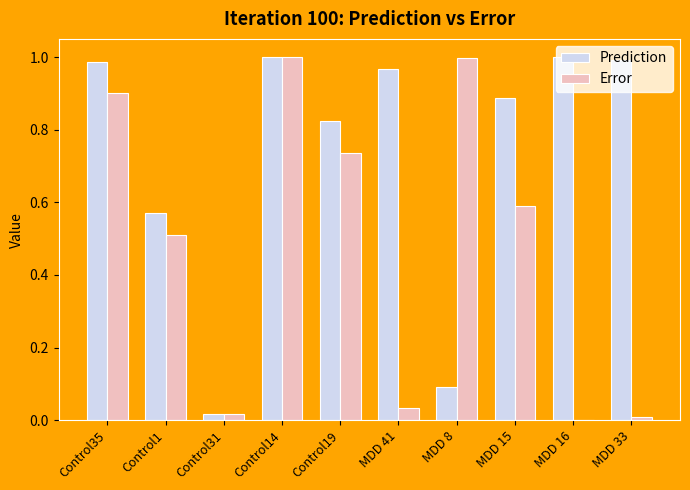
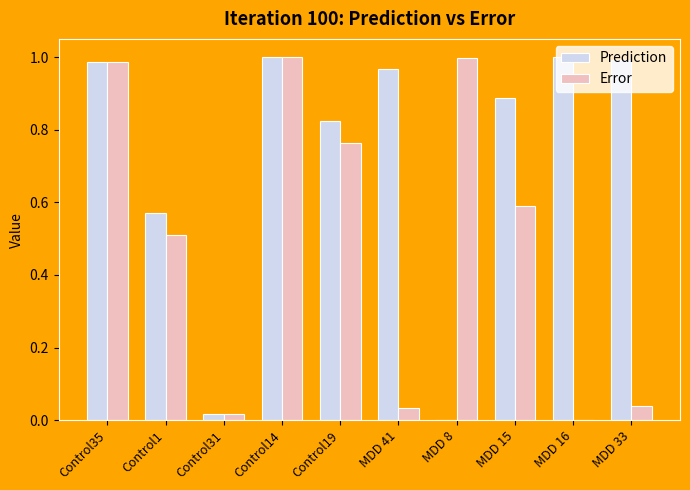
  {
    "Prediction": {
      "Control35": 0.99,
      "Control1": 0.57,
      "Control31": 0.02,
      "Control14": 1.00,
      "Control19": 0.82,
      "MDD 41": 0.97,
-     "MDD 8": 0.09,
+     "MDD 8": 0.00,
      "MDD 15": 0.89
    },
    "Error": {
-     "Control35": 0.90,
+     "Control35": 0.99,
      "Control1": 0.51,
      "Control31": 0.02,
      "Control14": 1.00,
-     "Control19": 0.74,
+     "Control19": 0.76,
      "MDD 41": 0.03,
      "MDD 8": 1.00,
      "MDD 15": 0.59,
-     "MDD 33": 0.01
+     "MDD 33": 0.04
    }
  }
